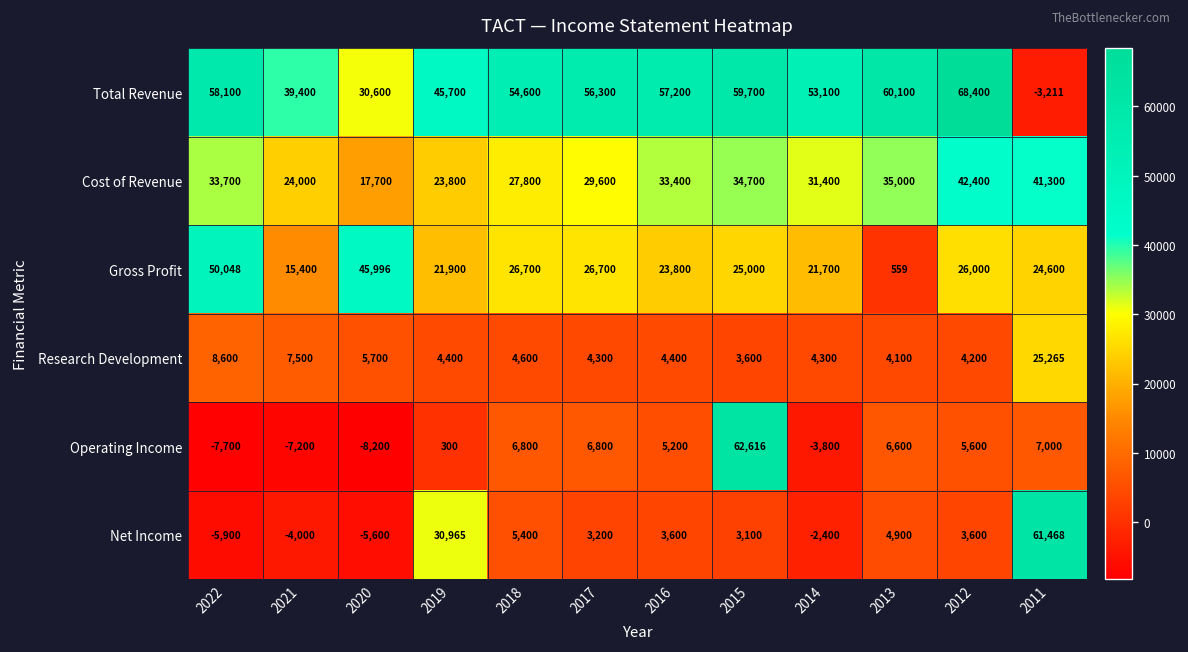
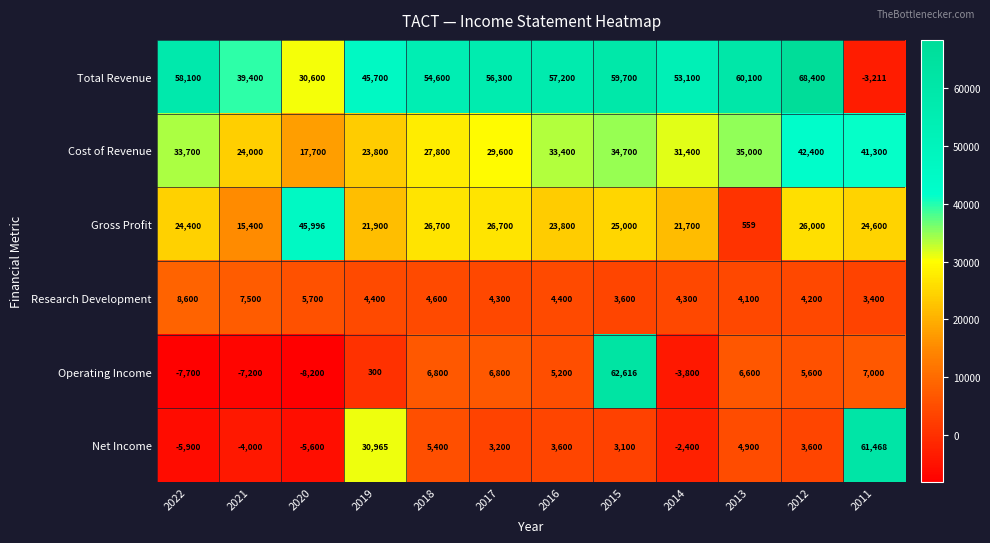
  {
    "Total Revenue": {
      "2022": "58,100",
      "2021": "39,400",
      "2020": "30,600",
      "2019": "45,700",
      "2018": "54,600",
      "2017": "56,300",
      "2016": "57,200",
      "2015": "59,700",
      "2014": "53,100",
      "2013": "60,100",
      "2012": "68,400",
      "2011": "-3,211"
    },
    "Cost of Revenue": {
      "2022": "33,700",
      "2021": "24,000",
      "2020": "17,700",
      "2019": "23,800",
      "2018": "27,800",
      "2017": "29,600",
      "2016": "33,400",
      "2015": "34,700",
      "2014": "31,400",
      "2013": "35,000",
      "2012": "42,400",
      "2011": "41,300"
    },
    "Gross Profit": {
-     "2022": "50,048",
+     "2022": "24,400",
      "2021": "15,400",
      "2020": "45,996",
      "2019": "21,900",
      "2018": "26,700",
      "2017": "26,700",
      "2016": "23,800",
      "2015": "25,000",
      "2014": "21,700",
      "2013": "559",
      "2012": "26,000",
      "2011": "24,600"
    },
    "Research Development": {
      "2022": "8,600",
      "2021": "7,500",
      "2020": "5,700",
      "2019": "4,400",
      "2018": "4,600",
      "2017": "4,300",
      "2016": "4,400",
      "2015": "3,600",
      "2014": "4,300",
      "2013": "4,100",
      "2012": "4,200",
-     "2011": "25,265"
+     "2011": "3,400"
    },
    "Operating Income": {
      "2022": "-7,700",
      "2021": "-7,200",
      "2020": "-8,200",
      "2019": "300",
      "2018": "6,800",
      "2017": "6,800",
      "2016": "5,200",
      "2015": "62,616",
      "2014": "-3,800",
      "2013": "6,600",
      "2012": "5,600",
      "2011": "7,000"
    },
    "Net Income": {
      "2022": "-5,900",
      "2021": "-4,000",
      "2020": "-5,600",
      "2019": "30,965",
      "2018": "5,400",
      "2017": "3,200",
      "2016": "3,600",
      "2015": "3,100",
      "2014": "-2,400",
      "2013": "4,900",
      "2012": "3,600",
      "2011": "61,468"
    }
  }
